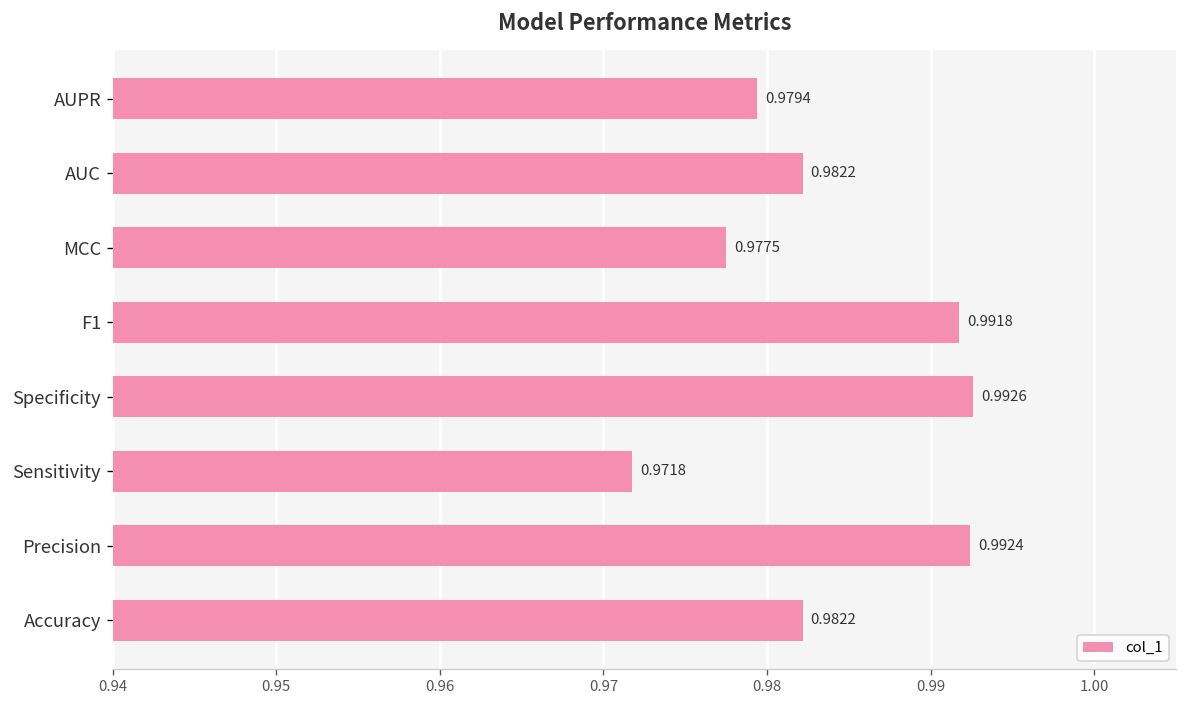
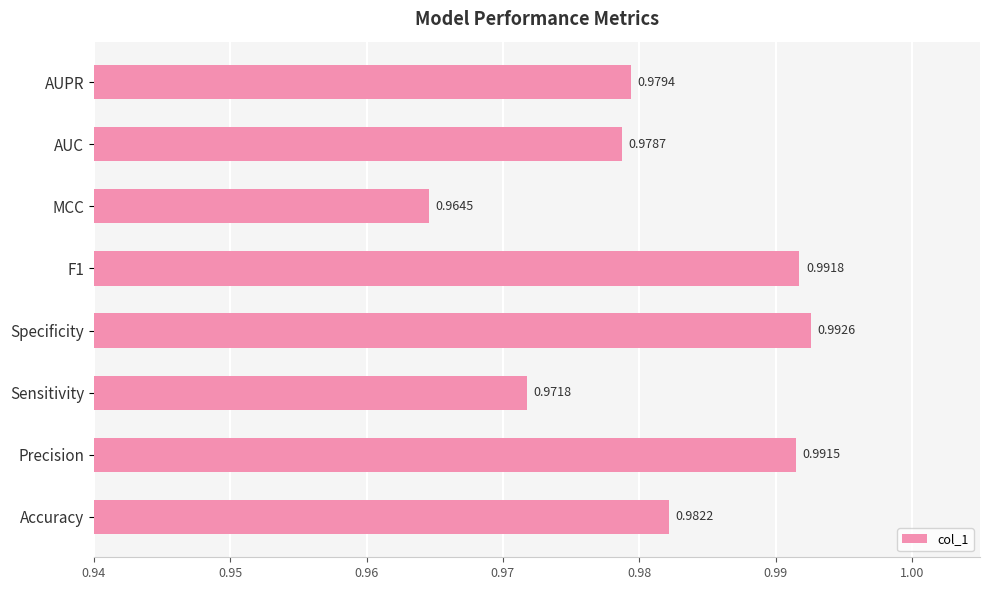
  {
    "AUPR": 0.9794,
-   "AUC": 0.9822,
-   "MCC": 0.9775,
+   "AUC": 0.9787,
+   "MCC": 0.9645,
    "F1": 0.9918,
    "Specificity": 0.9926,
    "Sensitivity": 0.9718,
-   "Precision": 0.9924,
+   "Precision": 0.9915,
    "Accuracy": 0.9822
  }
